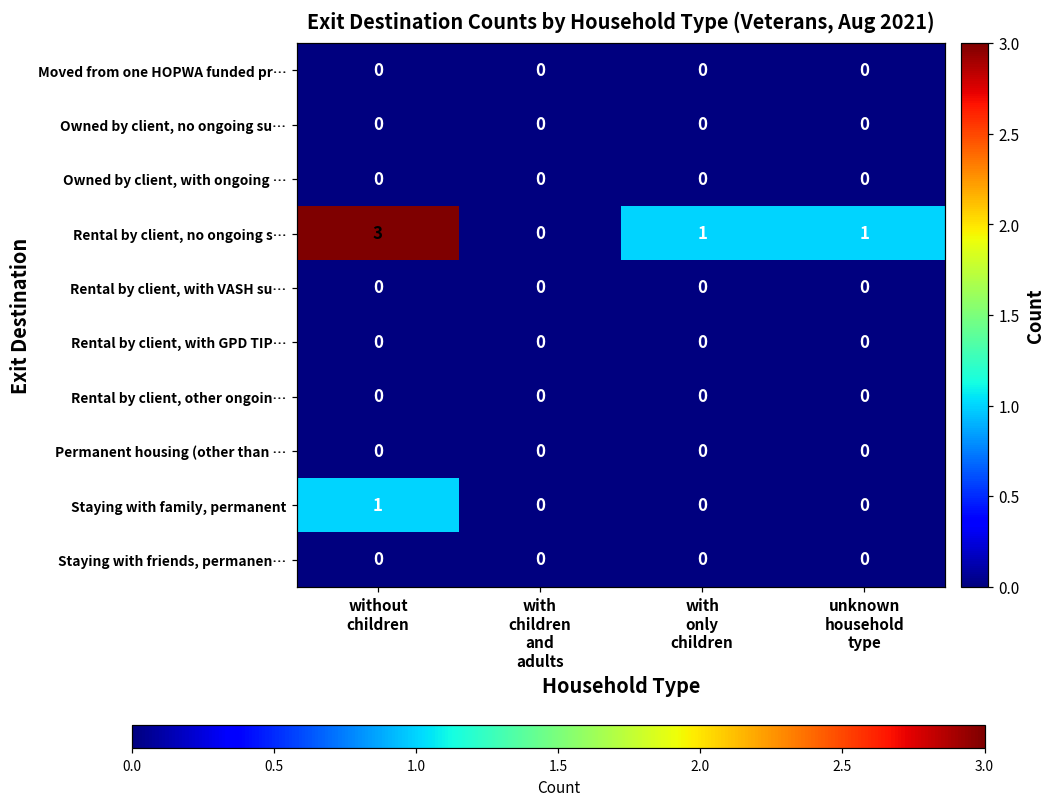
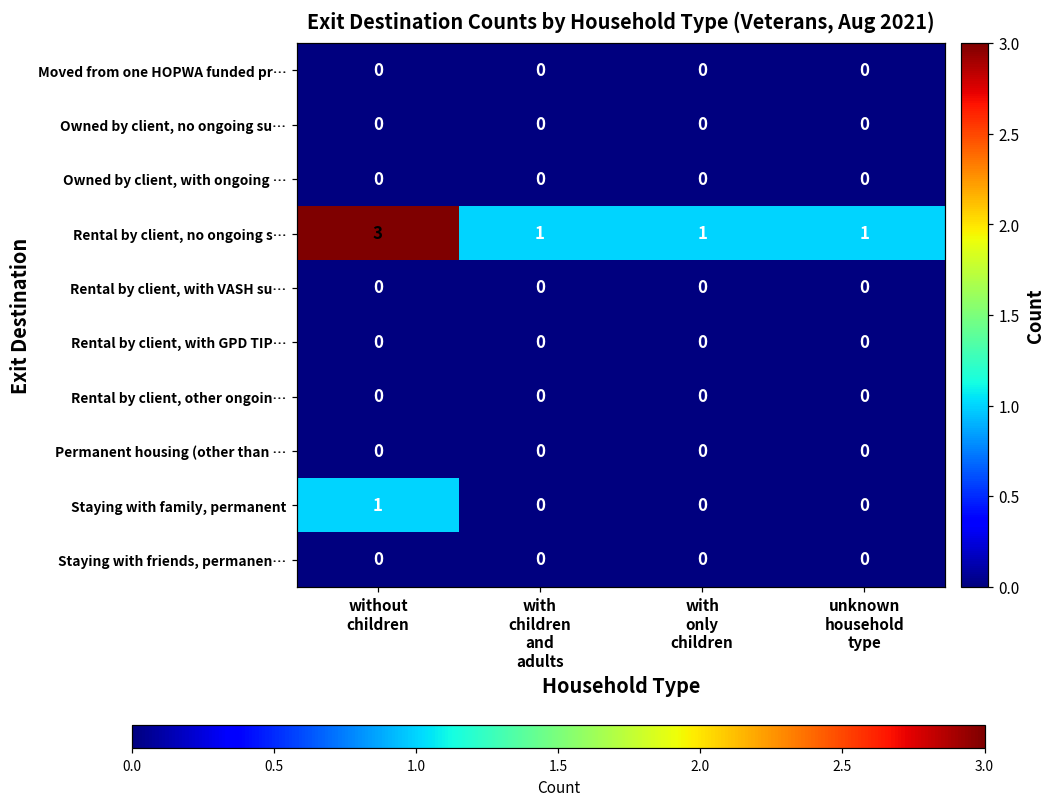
  {
    "Moved from one HOPWA funded pr…": {
      "without children": 0,
      "with children and adults": 0,
      "with only children": 0,
      "unknown household type": 0
    },
    "Owned by client, no ongoing su…": {
      "without children": 0,
      "with children and adults": 0,
      "with only children": 0,
      "unknown household type": 0
    },
    "Owned by client, with ongoing …": {
      "without children": 0,
      "with children and adults": 0,
      "with only children": 0,
      "unknown household type": 0
    },
    "Rental by client, no ongoing s…": {
      "without children": 3,
-     "with children and adults": 0,
+     "with children and adults": 1,
      "with only children": 1,
      "unknown household type": 1
    },
    "Rental by client, with VASH su…": {
      "without children": 0,
      "with children and adults": 0,
      "with only children": 0,
      "unknown household type": 0
    },
    "Rental by client, with GPD TIP…": {
      "without children": 0,
      "with children and adults": 0,
      "with only children": 0,
      "unknown household type": 0
    },
    "Rental by client, other ongoin…": {
      "without children": 0,
      "with children and adults": 0,
      "with only children": 0,
      "unknown household type": 0
    },
    "Permanent housing (other than …": {
      "without children": 0,
      "with children and adults": 0,
      "with only children": 0,
      "unknown household type": 0
    },
    "Staying with family, permanent": {
      "without children": 1,
      "with children and adults": 0,
      "with only children": 0,
      "unknown household type": 0
    },
    "Staying with friends, permanen…": {
      "without children": 0,
      "with children and adults": 0,
      "with only children": 0,
      "unknown household type": 0
    }
  }
